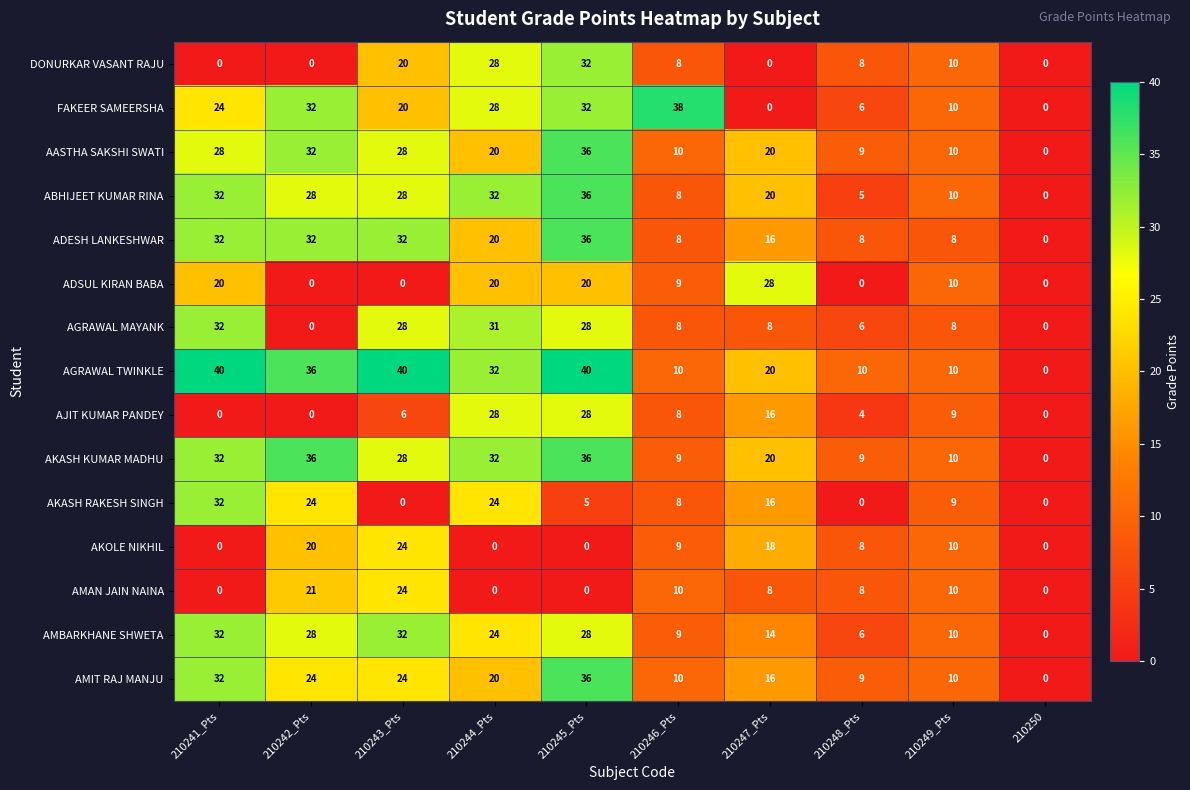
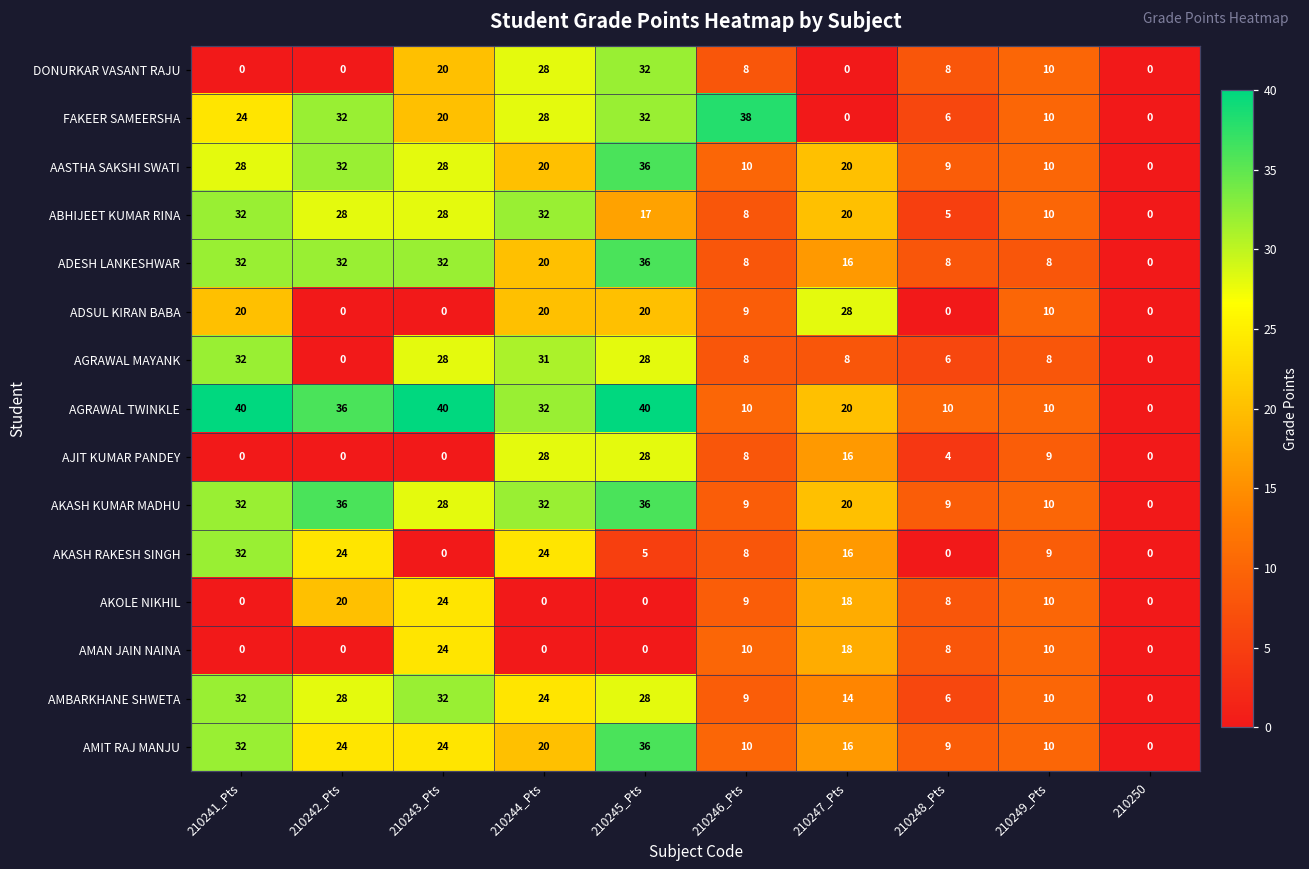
  {
    "DONURKAR VASANT RAJU": {
      "210241_Pts": 0,
      "210242_Pts": 0,
      "210243_Pts": 20,
      "210244_Pts": 28,
      "210245_Pts": 32,
      "210246_Pts": 8,
      "210247_Pts": 0,
      "210248_Pts": 8,
      "210249_Pts": 10,
      "210250": 0
    },
    "FAKEER SAMEERSHA": {
      "210241_Pts": 24,
      "210242_Pts": 32,
      "210243_Pts": 20,
      "210244_Pts": 28,
      "210245_Pts": 32,
      "210246_Pts": 38,
      "210247_Pts": 0,
      "210248_Pts": 6,
      "210249_Pts": 10,
      "210250": 0
    },
    "AASTHA SAKSHI SWATI": {
      "210241_Pts": 28,
      "210242_Pts": 32,
      "210243_Pts": 28,
      "210244_Pts": 20,
      "210245_Pts": 36,
      "210246_Pts": 10,
      "210247_Pts": 20,
      "210248_Pts": 9,
      "210249_Pts": 10,
      "210250": 0
    },
    "ABHIJEET KUMAR RINA": {
      "210241_Pts": 32,
      "210242_Pts": 28,
      "210243_Pts": 28,
      "210244_Pts": 32,
-     "210245_Pts": 36,
+     "210245_Pts": 17,
      "210246_Pts": 8,
      "210247_Pts": 20,
      "210248_Pts": 5,
      "210249_Pts": 10,
      "210250": 0
    },
    "ADESH LANKESHWAR": {
      "210241_Pts": 32,
      "210242_Pts": 32,
      "210243_Pts": 32,
      "210244_Pts": 20,
      "210245_Pts": 36,
      "210246_Pts": 8,
      "210247_Pts": 16,
      "210248_Pts": 8,
      "210249_Pts": 8,
      "210250": 0
    },
    "ADSUL KIRAN BABA": {
      "210241_Pts": 20,
      "210242_Pts": 0,
      "210243_Pts": 0,
      "210244_Pts": 20,
      "210245_Pts": 20,
      "210246_Pts": 9,
      "210247_Pts": 28,
      "210248_Pts": 0,
      "210249_Pts": 10,
      "210250": 0
    },
    "AGRAWAL MAYANK": {
      "210241_Pts": 32,
      "210242_Pts": 0,
      "210243_Pts": 28,
      "210244_Pts": 31,
      "210245_Pts": 28,
      "210246_Pts": 8,
      "210247_Pts": 8,
      "210248_Pts": 6,
      "210249_Pts": 8,
      "210250": 0
    },
    "AGRAWAL TWINKLE": {
      "210241_Pts": 40,
      "210242_Pts": 36,
      "210243_Pts": 40,
      "210244_Pts": 32,
      "210245_Pts": 40,
      "210246_Pts": 10,
      "210247_Pts": 20,
      "210248_Pts": 10,
      "210249_Pts": 10,
      "210250": 0
    },
    "AJIT KUMAR PANDEY": {
      "210241_Pts": 0,
      "210242_Pts": 0,
-     "210243_Pts": 6,
+     "210243_Pts": 0,
      "210244_Pts": 28,
      "210245_Pts": 28,
      "210246_Pts": 8,
      "210247_Pts": 16,
      "210248_Pts": 4,
      "210249_Pts": 9,
      "210250": 0
    },
    "AKASH KUMAR MADHU": {
      "210241_Pts": 32,
      "210242_Pts": 36,
      "210243_Pts": 28,
      "210244_Pts": 32,
      "210245_Pts": 36,
      "210246_Pts": 9,
      "210247_Pts": 20,
      "210248_Pts": 9,
      "210249_Pts": 10,
      "210250": 0
    },
    "AKASH RAKESH SINGH": {
      "210241_Pts": 32,
      "210242_Pts": 24,
      "210243_Pts": 0,
      "210244_Pts": 24,
      "210245_Pts": 5,
      "210246_Pts": 8,
      "210247_Pts": 16,
      "210248_Pts": 0,
      "210249_Pts": 9,
      "210250": 0
    },
    "AKOLE NIKHIL": {
      "210241_Pts": 0,
      "210242_Pts": 20,
      "210243_Pts": 24,
      "210244_Pts": 0,
      "210245_Pts": 0,
      "210246_Pts": 9,
      "210247_Pts": 18,
      "210248_Pts": 8,
      "210249_Pts": 10,
      "210250": 0
    },
    "AMAN JAIN NAINA": {
      "210241_Pts": 0,
-     "210242_Pts": 21,
+     "210242_Pts": 0,
      "210243_Pts": 24,
      "210244_Pts": 0,
      "210245_Pts": 0,
      "210246_Pts": 10,
-     "210247_Pts": 8,
+     "210247_Pts": 18,
      "210248_Pts": 8,
      "210249_Pts": 10,
      "210250": 0
    },
    "AMBARKHANE SHWETA": {
      "210241_Pts": 32,
      "210242_Pts": 28,
      "210243_Pts": 32,
      "210244_Pts": 24,
      "210245_Pts": 28,
      "210246_Pts": 9,
      "210247_Pts": 14,
      "210248_Pts": 6,
      "210249_Pts": 10,
      "210250": 0
    },
    "AMIT RAJ MANJU": {
      "210241_Pts": 32,
      "210242_Pts": 24,
      "210243_Pts": 24,
      "210244_Pts": 20,
      "210245_Pts": 36,
      "210246_Pts": 10,
      "210247_Pts": 16,
      "210248_Pts": 9,
      "210249_Pts": 10,
      "210250": 0
    }
  }
